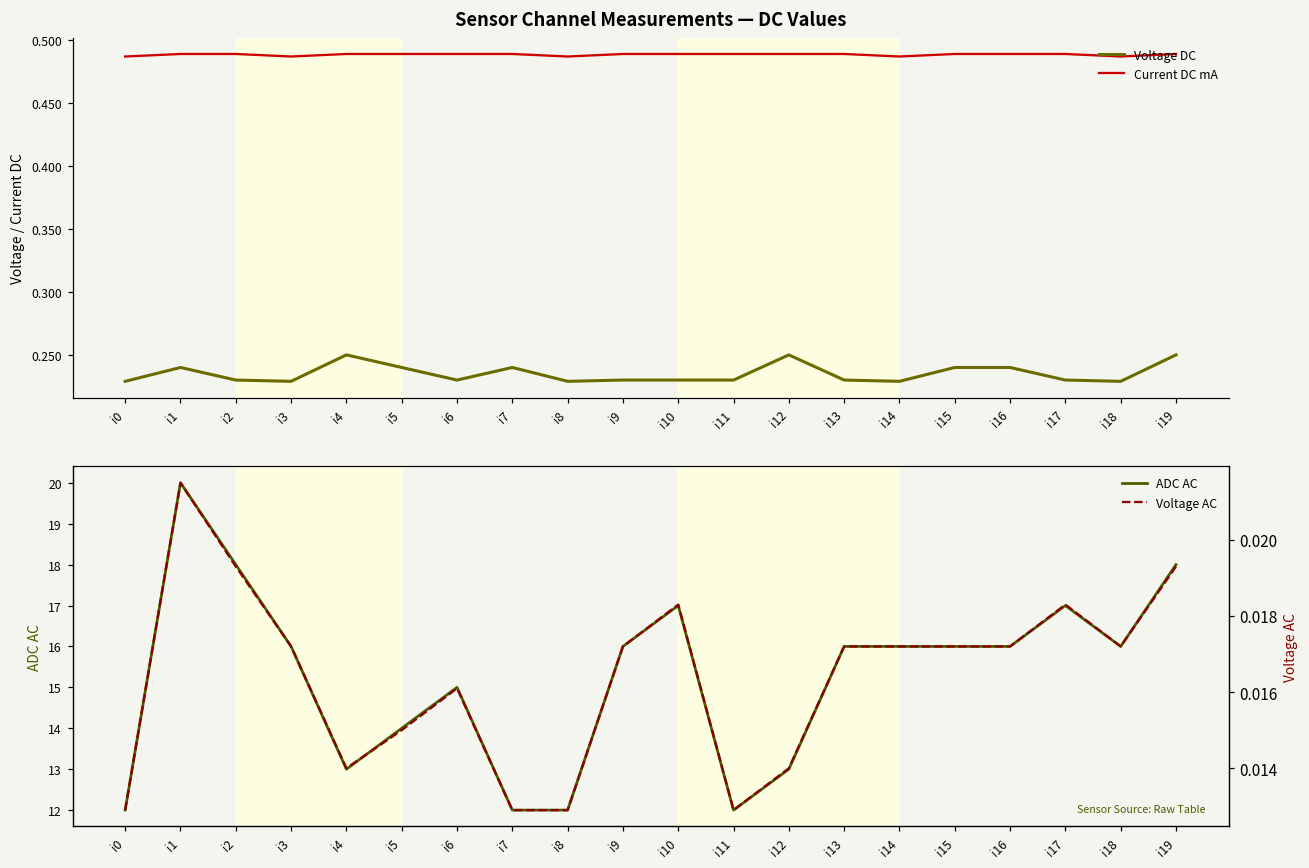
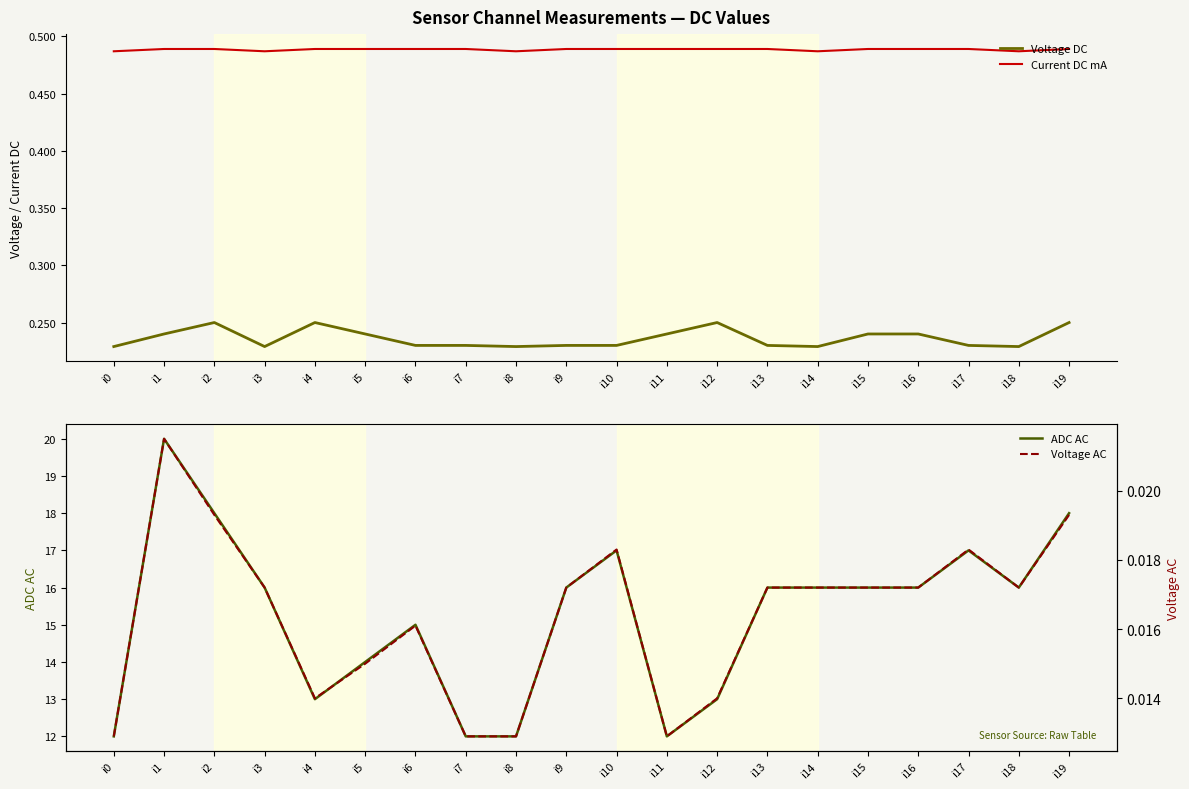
  {
    "Sensor Channel Measurements — DC Values": {
      "Voltage DC": {
        "i0": 0.23,
        "i1": 0.24,
-       "i2": 0.23,
+       "i2": 0.25,
        "i3": 0.23,
        "i4": 0.25,
        "i5": 0.24,
        "i6": 0.23,
-       "i7": 0.24,
+       "i7": 0.23,
        "i8": 0.23,
        "i9": 0.23,
        "i10": 0.23,
-       "i11": 0.23,
+       "i11": 0.24,
        "i12": 0.25,
        "i13": 0.23,
        "i14": 0.23,
        "i15": 0.24,
        "i16": 0.24,
        "i17": 0.23,
        "i18": 0.23,
        "i19": 0.25
      },
      "Current DC mA": {
        "i0": 0.487,
        "i1": 0.49,
        "i2": 0.49,
        "i3": 0.487,
        "i4": 0.49,
        "i5": 0.49,
        "i6": 0.49,
        "i7": 0.49,
        "i8": 0.487,
        "i9": 0.49,
        "i10": 0.49,
        "i11": 0.49,
        "i12": 0.49,
        "i13": 0.49,
        "i14": 0.487,
        "i15": 0.49,
        "i16": 0.49,
        "i17": 0.49,
        "i18": 0.487,
        "i19": 0.49
      }
    }
  }
